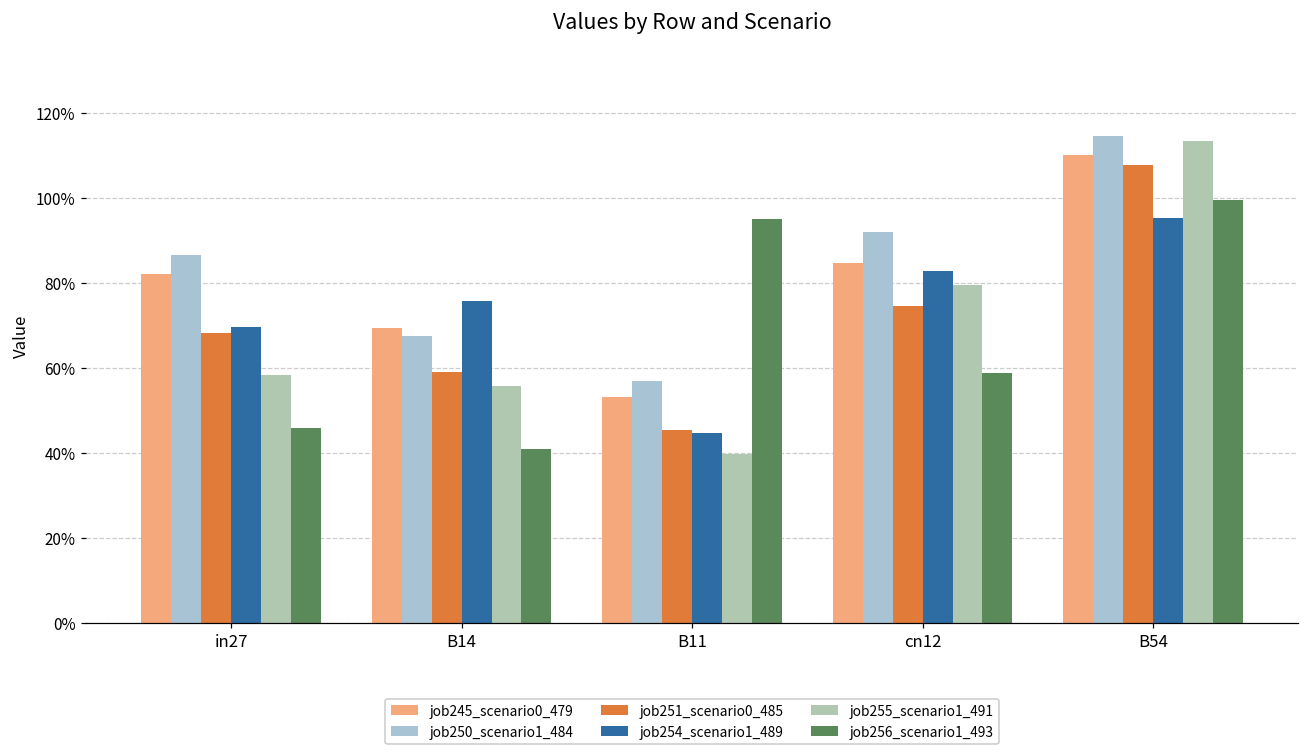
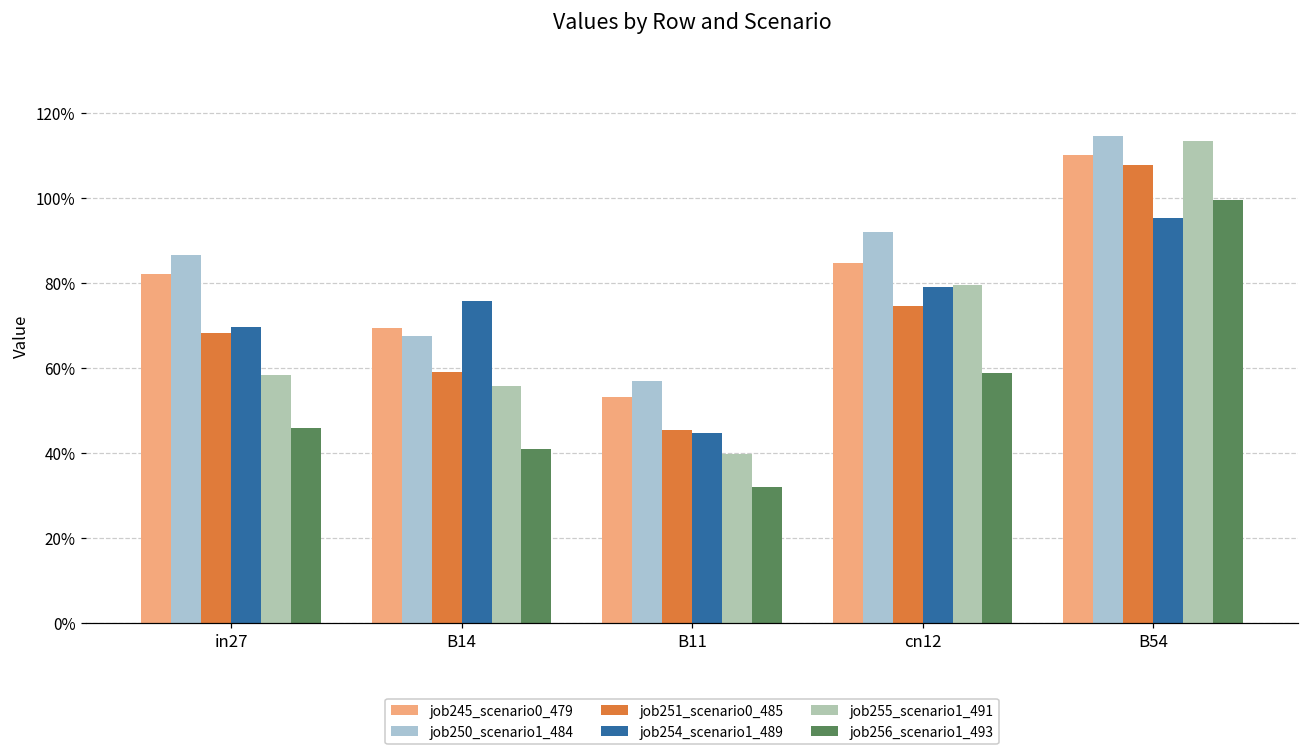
  {
    "job245_scenario0_479": {
      "in27": "82%",
      "B14": "69%",
      "B11": "53%",
      "cn12": "85%",
      "B54": "110%"
    },
    "job251_scenario0_485": {
      "in27": "68%",
      "B14": "59%",
      "B11": "45%",
      "cn12": "75%",
      "B54": "108%"
    },
    "job254_scenario1_489": {
      "in27": "70%",
      "B14": "76%",
      "B11": "45%",
-     "cn12": "83%",
+     "cn12": "79%",
      "B54": "95%"
    },
    "job256_scenario1_493": {
      "in27": "46%",
      "B14": "41%",
-     "B11": "95%",
+     "B11": "32%",
      "cn12": "59%",
      "B54": "99%"
    }
  }
